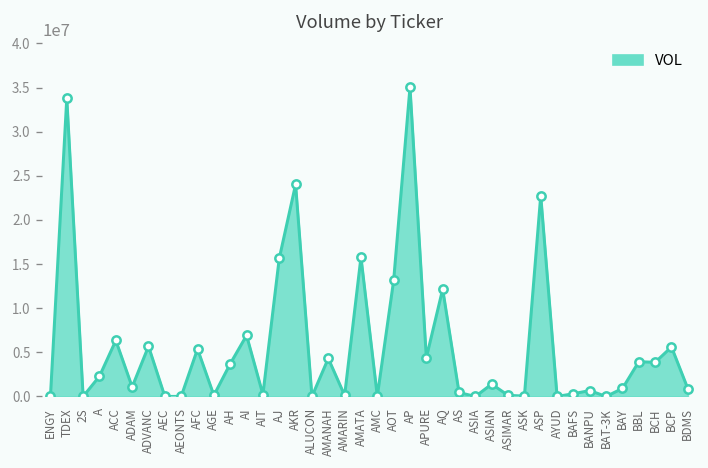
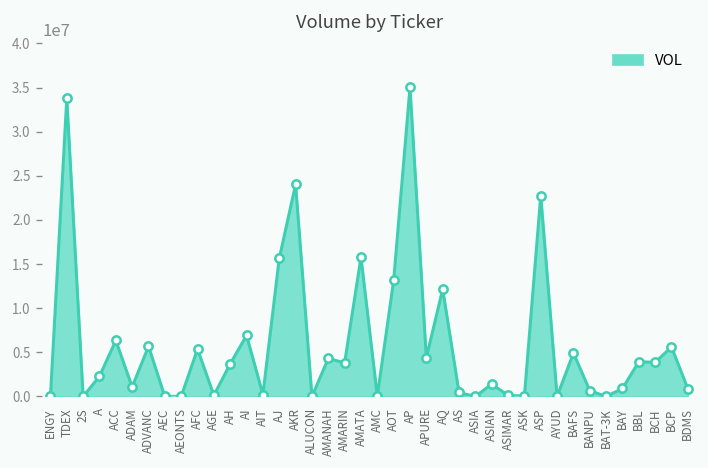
  {
    "ENGY": 0,
    "TDEX": 34000000,
    "2S": 0,
    "A": 2000000,
    "ACC": 6000000,
    "ADAM": 1000000,
    "ADVANC": 6000000,
    "AEC": 0,
    "AEONTS": 0,
    "AFC": 5000000,
    "AGE": 0,
    "AH": 4000000,
    "AI": 7000000,
    "AIT": 0,
    "AJ": 16000000,
    "AKR": 24000000,
    "ALUCON": 0,
    "AMANAH": 4000000,
-   "AMARIN": 0,
+   "AMARIN": 4000000,
    "AMATA": 16000000,
    "AMC": 0,
    "AOT": 13000000,
    "AP": 35000000,
    "APURE": 4000000,
    "AQ": 12000000,
    "AS": 0,
    "ASIA": 0,
    "ASIAN": 1000000,
    "ASIMAR": 0,
    "ASK": 0,
    "ASP": 23000000,
    "AYUD": 0,
-   "BAFS": 0,
+   "BAFS": 5000000,
    "BANPU": 1000000,
    "BAT-3K": 0,
    "BAY": 1000000,
    "BBL": 4000000,
    "BCH": 4000000,
    "BCP": 6000000,
    "BDMS": 1000000
  }
